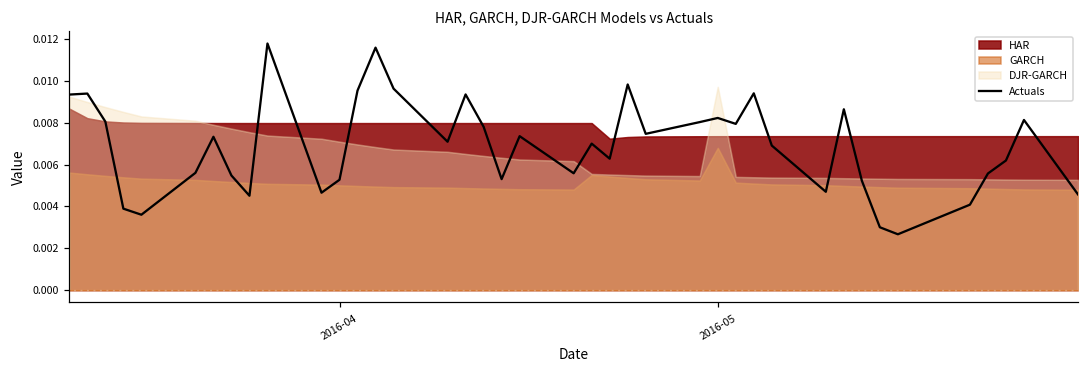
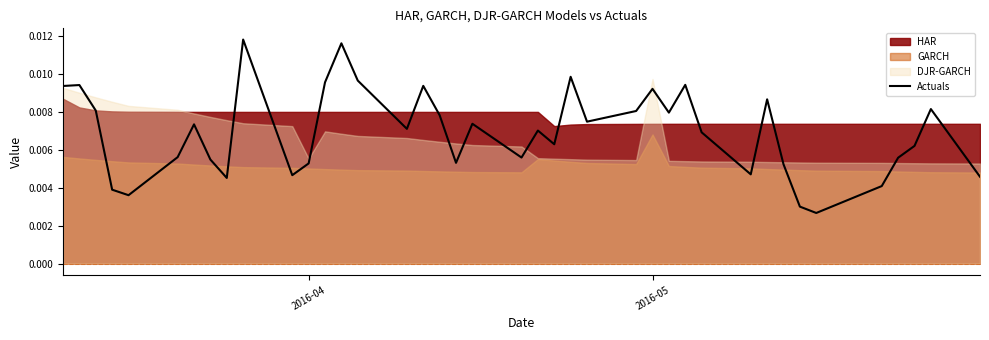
  {
    "Actuals": {
      "2016-04": 0.0053,
-     "2016-05": 0.0082
+     "2016-05": 0.0092
    },
    "HAR": {
      "2016-04": 0.0080,
      "2016-05": 0.0074
    },
    "GARCH": {
      "2016-04": 0.0050,
      "2016-05": 0.0068
    },
    "DJR-GARCH": {
-     "2016-04": 0.0071,
+     "2016-04": 0.0055,
      "2016-05": 0.0097
    }
  }
